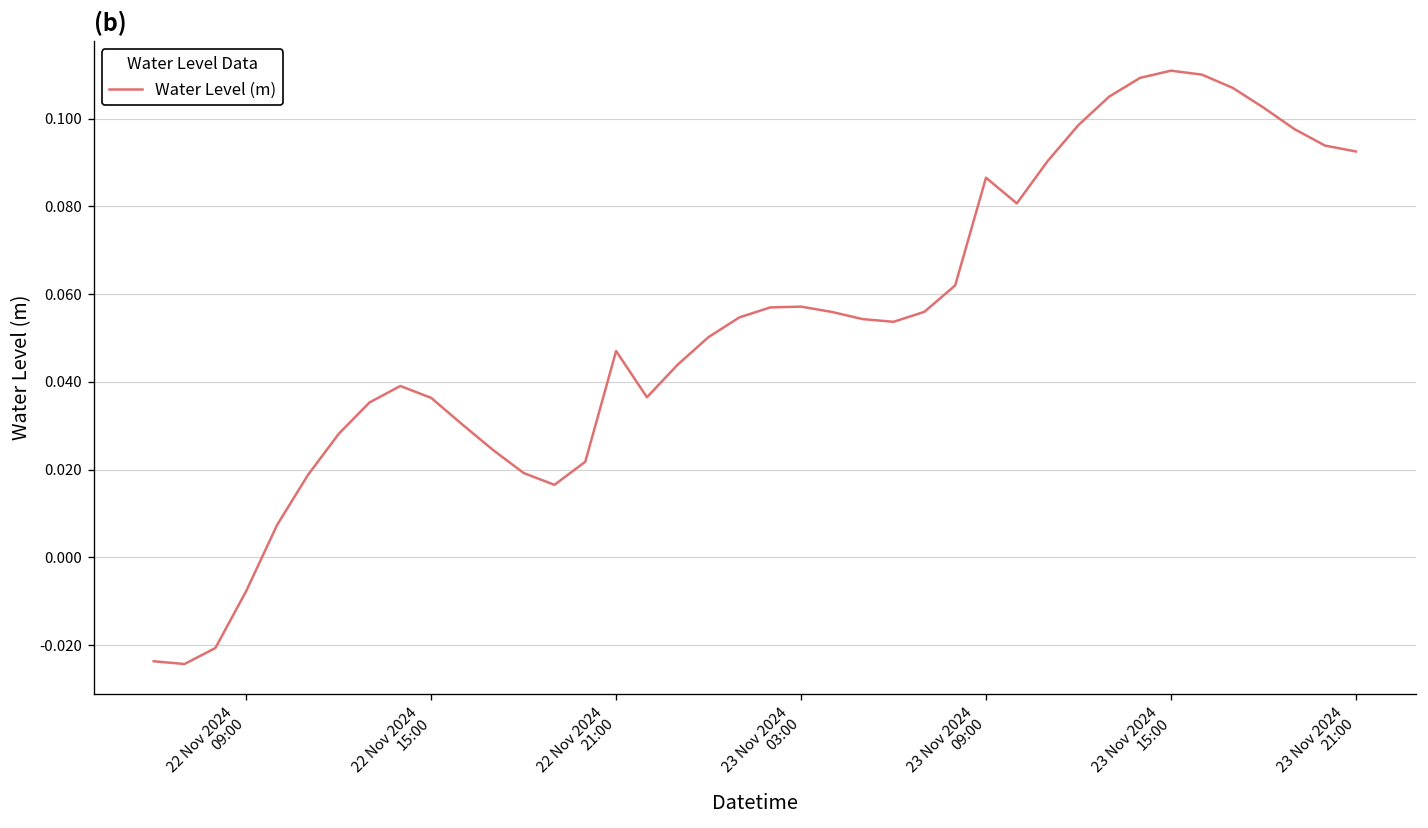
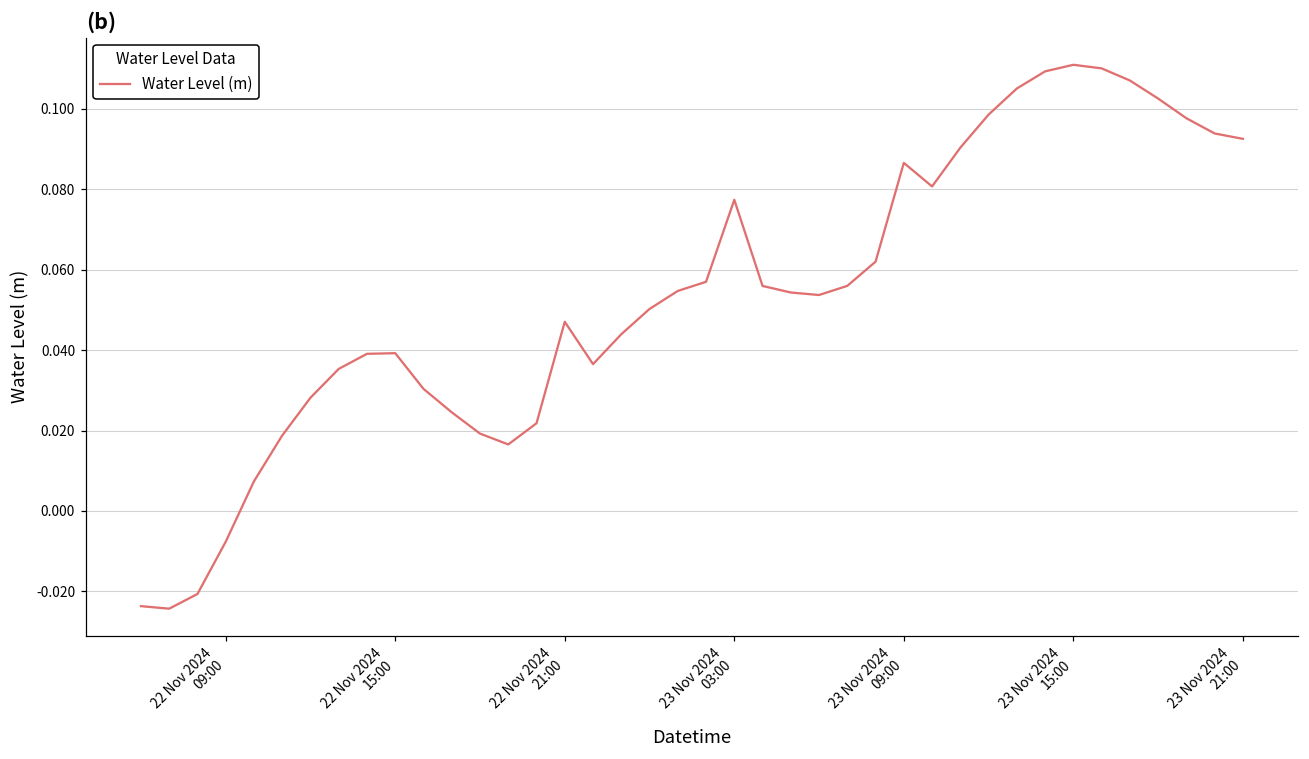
  {
    "22 Nov 2024 09:00": -0.008,
-   "22 Nov 2024 15:00": 0.036,
+   "22 Nov 2024 15:00": 0.039,
    "22 Nov 2024 21:00": 0.047,
-   "23 Nov 2024 03:00": 0.057,
+   "23 Nov 2024 03:00": 0.077,
    "23 Nov 2024 09:00": 0.087,
    "23 Nov 2024 15:00": 0.111,
    "23 Nov 2024 21:00": 0.093
  }
